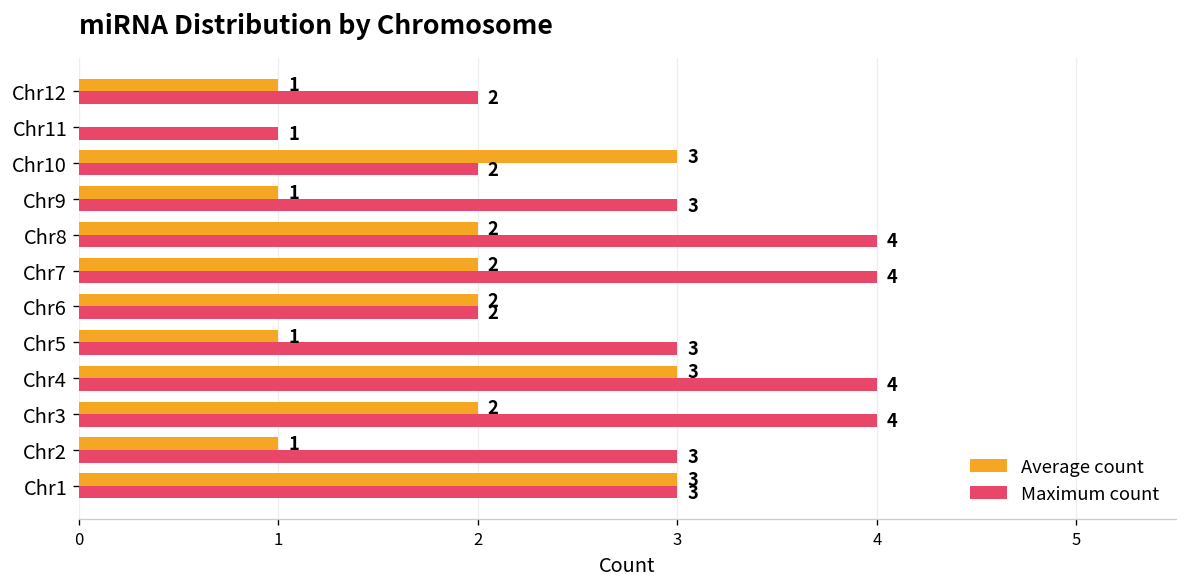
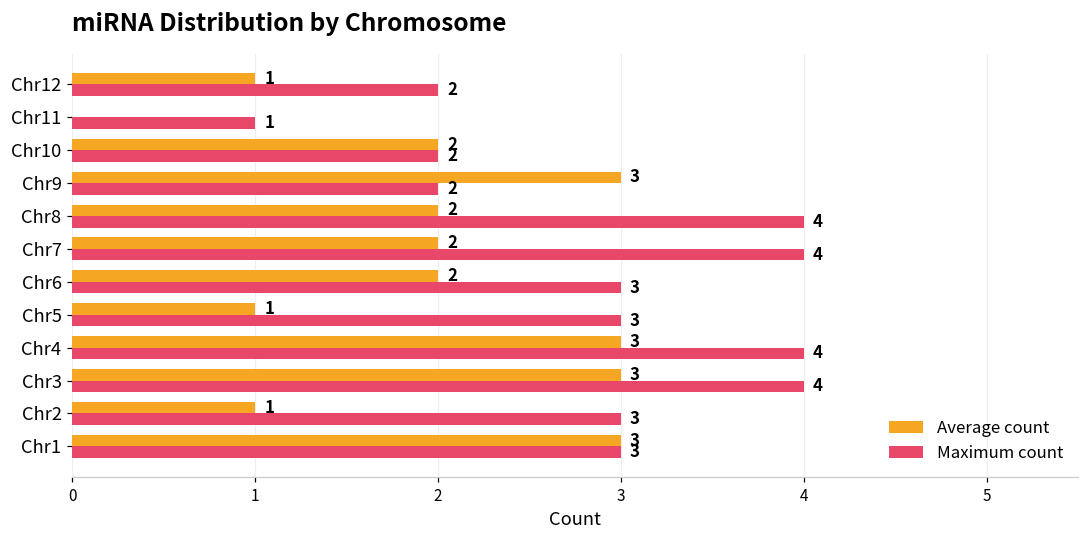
  {
    "Average count": {
      "Chr12": 1,
-     "Chr10": 3,
-     "Chr9": 1,
+     "Chr10": 2,
+     "Chr9": 3,
      "Chr8": 2,
      "Chr7": 2,
      "Chr5": 1,
      "Chr4": 3,
-     "Chr3": 2,
+     "Chr3": 3,
      "Chr2": 1
    },
    "Maximum count": {
      "Chr12": 2,
      "Chr11": 1,
      "Chr10": 2,
-     "Chr9": 3,
+     "Chr9": 2,
      "Chr8": 4,
      "Chr7": 4,
-     "Chr6": 2,
+     "Chr6": 3,
      "Chr5": 3,
      "Chr4": 4,
      "Chr3": 4,
      "Chr2": 3
    }
  }
